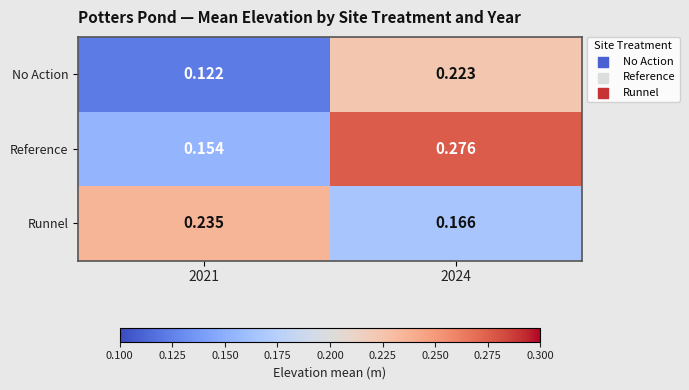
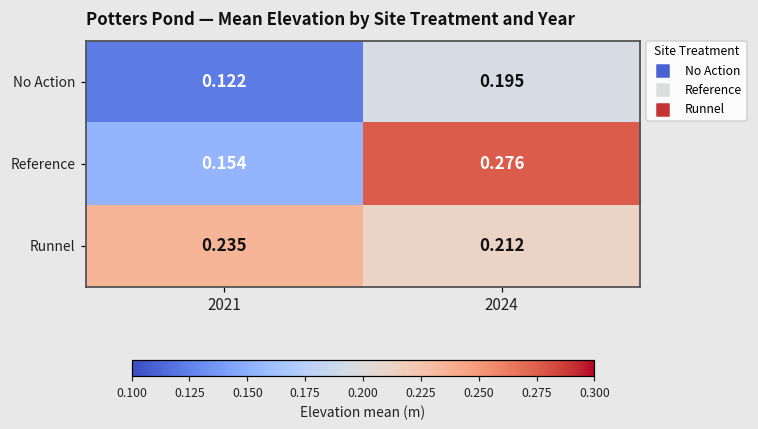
  {
    "No Action": {
      "2021": 0.122,
-     "2024": 0.223
+     "2024": 0.195
    },
    "Reference": {
      "2021": 0.154,
      "2024": 0.276
    },
    "Runnel": {
      "2021": 0.235,
-     "2024": 0.166
+     "2024": 0.212
    }
  }
